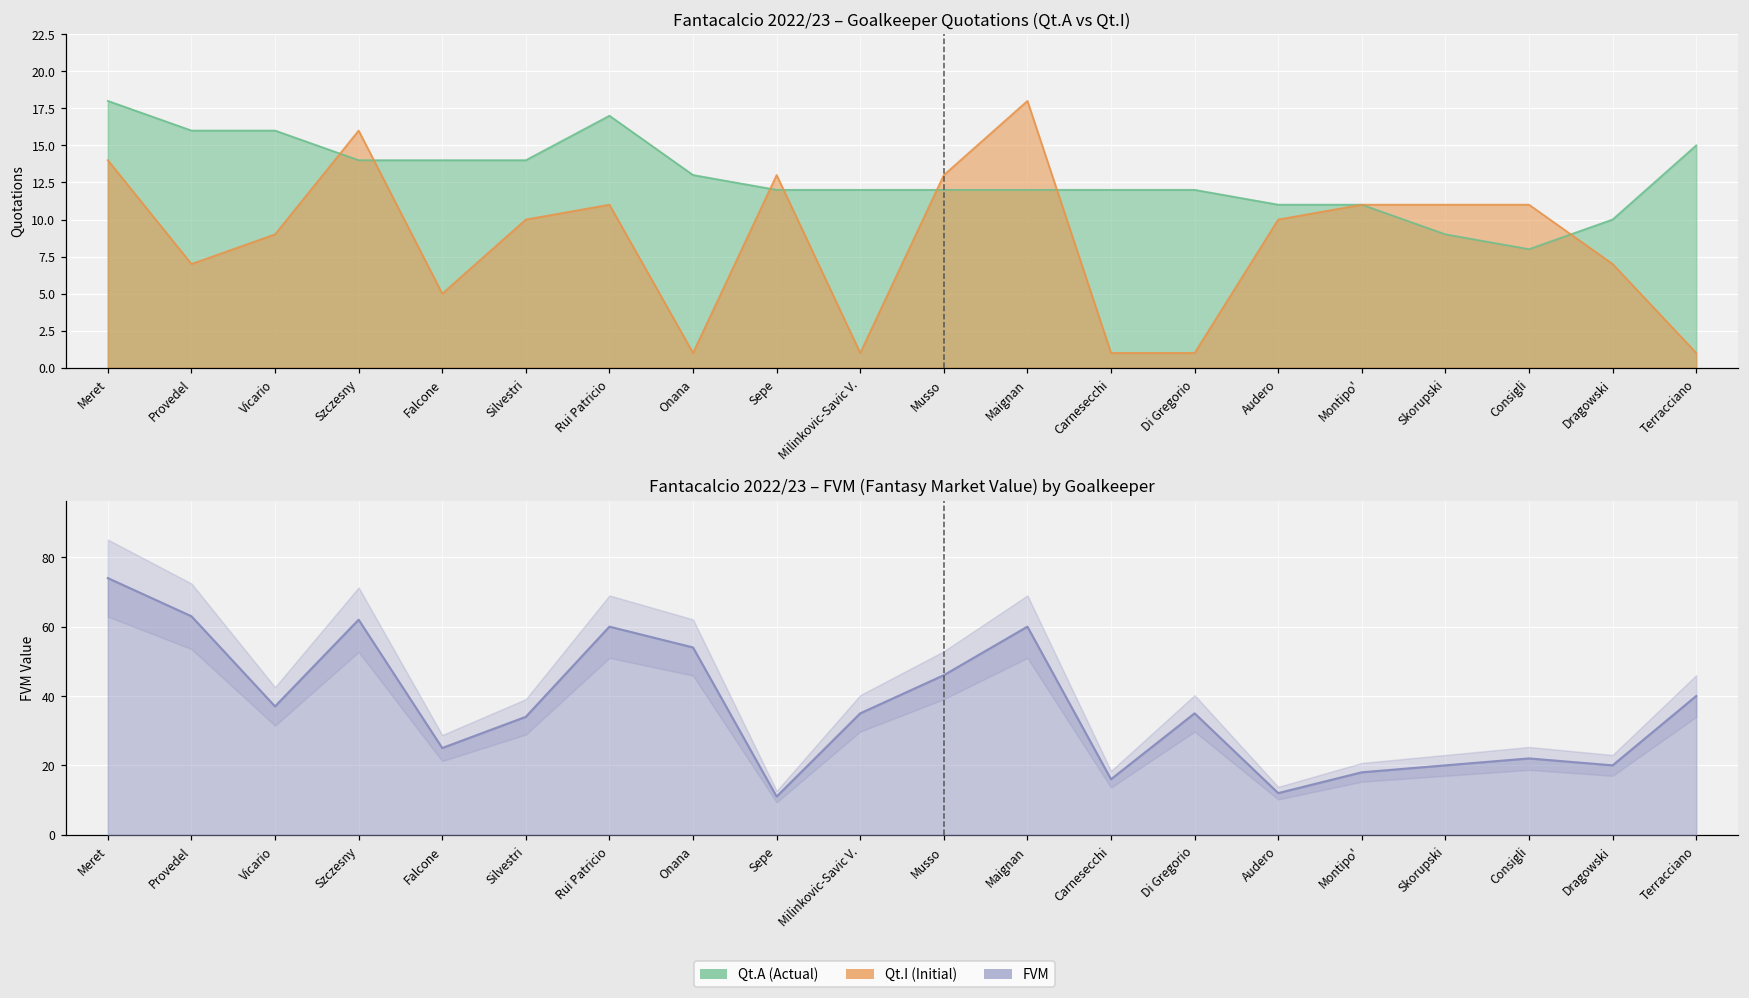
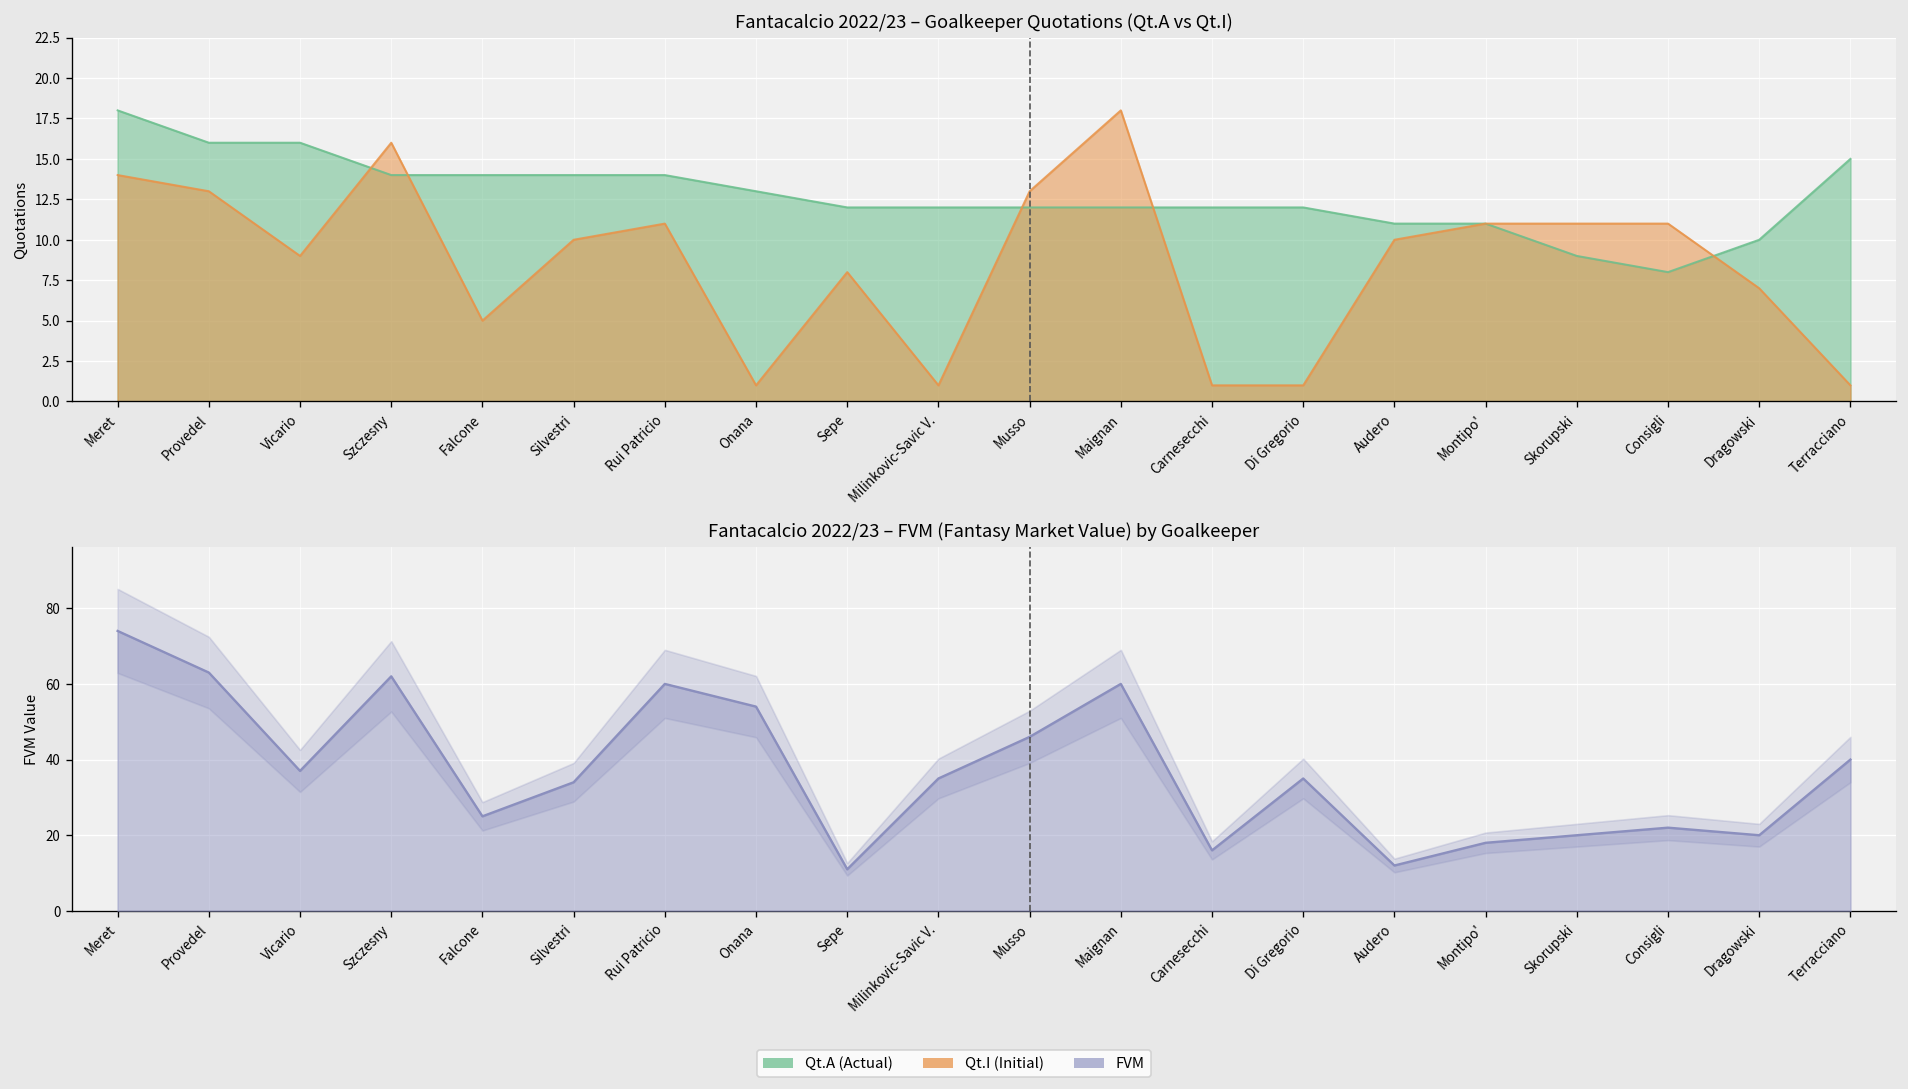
  {
    "Fantacalcio 2022/23 – Goalkeeper Quotations (Qt.A vs Qt.I)": {
      "Qt.A (Actual)": {
        "Meret": 18,
        "Provedel": 16,
        "Vicario": 16,
        "Szczesny": 14,
        "Falcone": 14,
        "Silvestri": 14,
-       "Rui Patricio": 17,
+       "Rui Patricio": 14,
        "Onana": 13,
        "Sepe": 12,
        "Milinkovic-Savic V.": 12,
        "Musso": 12,
        "Maignan": 12,
        "Carnesecchi": 12,
        "Di Gregorio": 12,
        "Audero": 11,
        "Skorupski": 9,
        "Consigli": 8,
        "Dragowski": 10,
        "Terracciano": 15
      },
      "Qt.I (Initial)": {
        "Meret": 14,
-       "Provedel": 7,
+       "Provedel": 13,
        "Vicario": 9,
        "Szczesny": 16,
        "Falcone": 5,
        "Silvestri": 10,
        "Rui Patricio": 11,
        "Onana": 1,
-       "Sepe": 13,
+       "Sepe": 8,
        "Milinkovic-Savic V.": 1,
        "Musso": 13,
        "Maignan": 18,
        "Carnesecchi": 1,
        "Di Gregorio": 1,
        "Audero": 10,
        "Skorupski": 11,
        "Consigli": 11,
        "Dragowski": 7,
        "Terracciano": 1
      }
    }
  }
